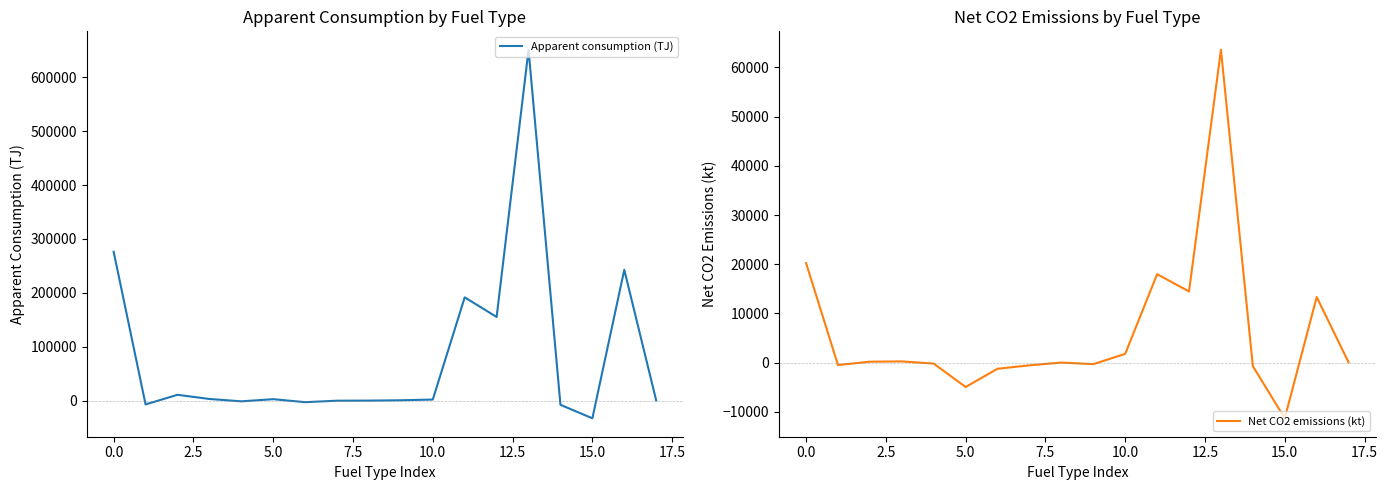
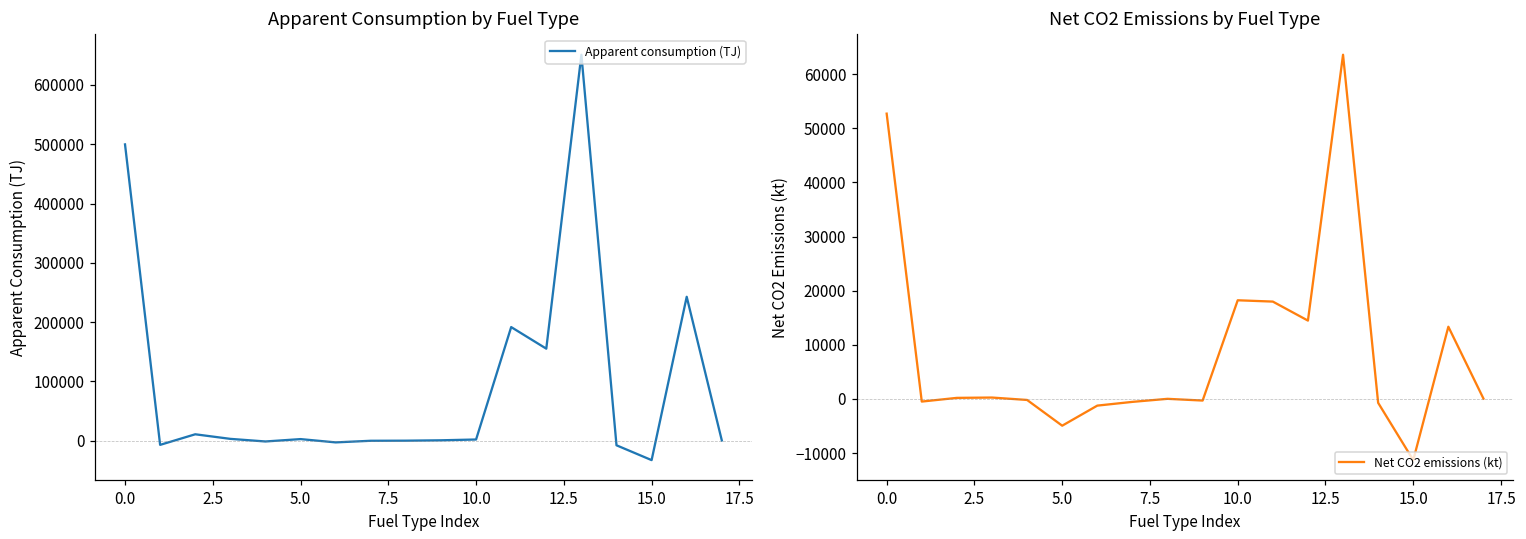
  {
    "Apparent Consumption by Fuel Type": {
-     "0.0": 280000,
+     "0.0": 500000,
      "5.0": 0,
      "10.0": 0,
      "15.0": -30000
    },
    "Net CO2 Emissions by Fuel Type": {
-     "0.0": 20000,
+     "0.0": 53000,
      "5.0": -5000,
-     "10.0": 2000
+     "10.0": 18000
    }
  }
